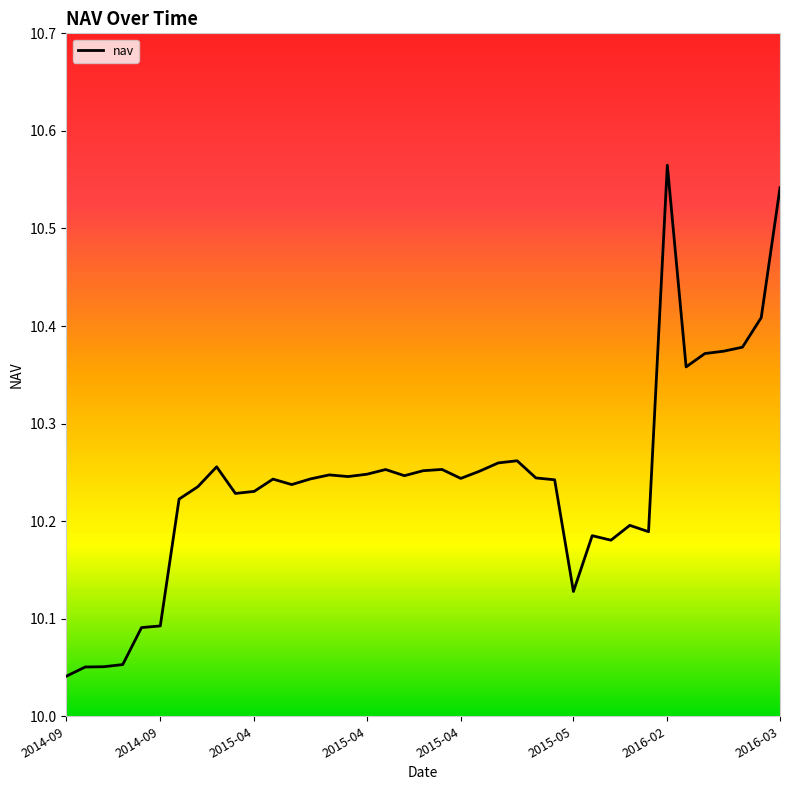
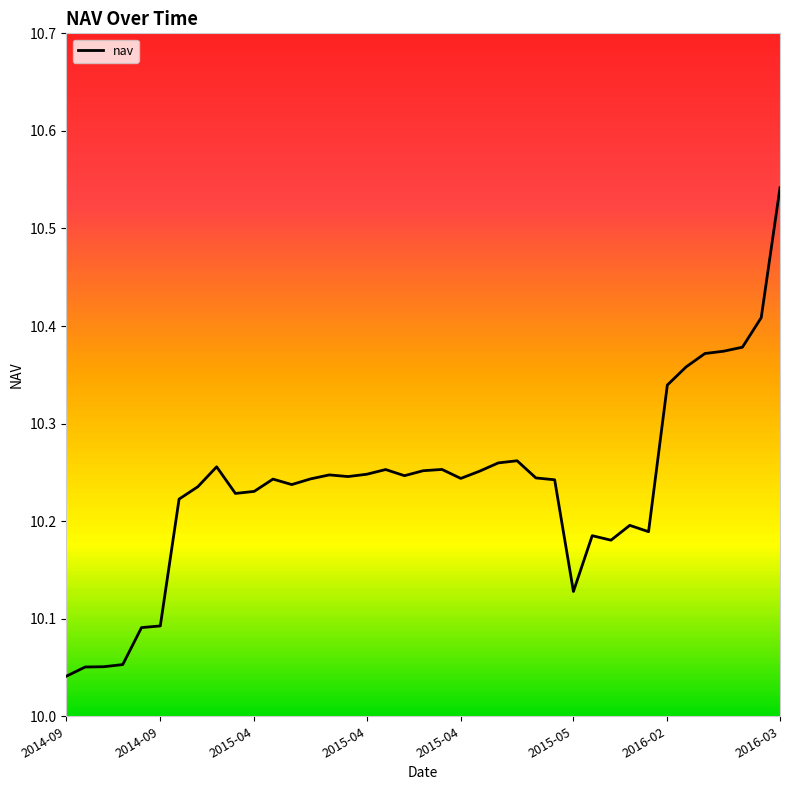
  {
    "nav": {
      "2015-05": 10.13,
-     "2016-02": 10.56
+     "2016-02": 10.34
    }
  }
